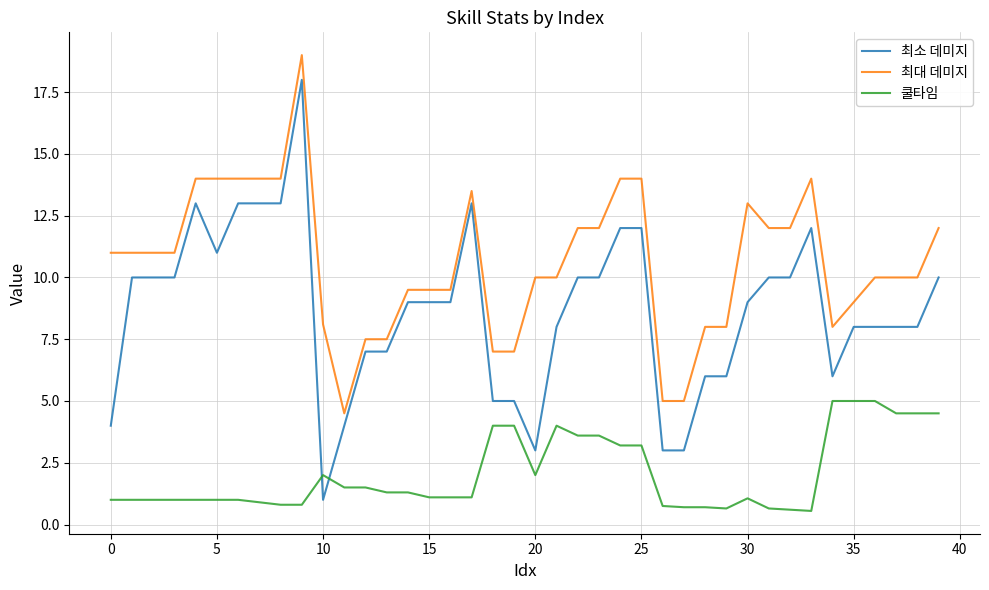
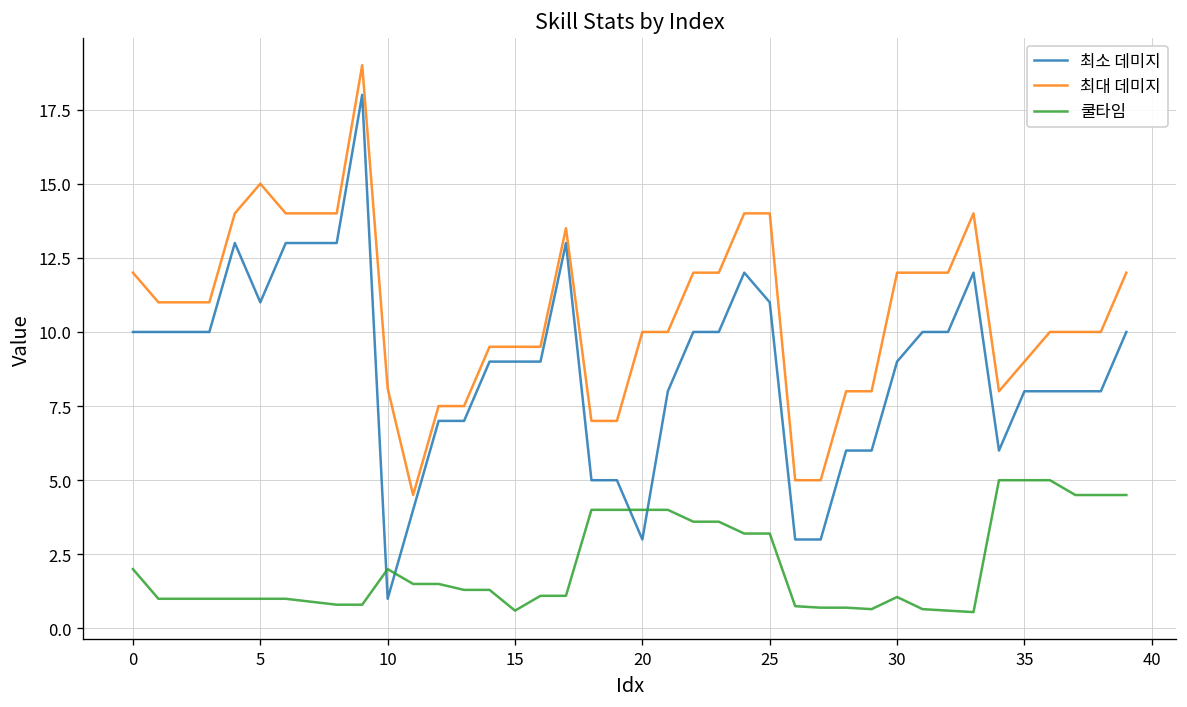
  {
    "최소 데미지": {
-     "0": 4,
+     "0": 10,
      "5": 11,
      "10": 1,
      "15": 9,
      "20": 3,
-     "25": 12,
+     "25": 11,
      "30": 9,
      "35": 8
    },
    "최대 데미지": {
-     "0": 11,
-     "5": 14,
+     "0": 12,
+     "5": 15,
      "10": 8,
      "15": 9.5,
      "20": 10,
      "25": 14,
-     "30": 13,
+     "30": 12,
      "35": 9
    },
    "쿨타임": {
-     "0": 1,
+     "0": 2,
      "5": 1.0,
      "10": 2.0,
-     "15": 1.1,
-     "20": 2,
+     "15": 0.6,
+     "20": 4,
      "25": 3.2,
      "30": 1.1,
      "35": 5.0
    }
  }
